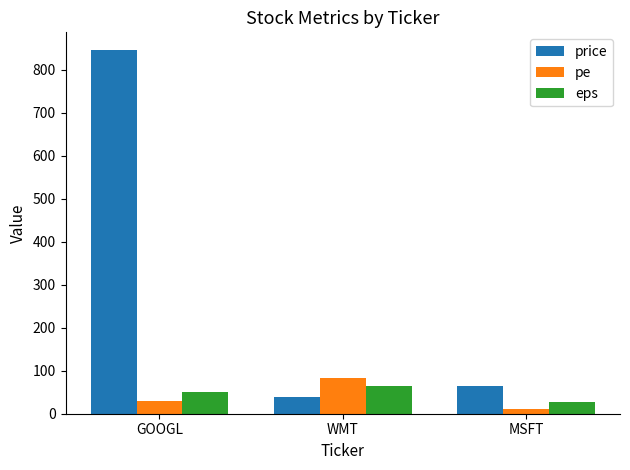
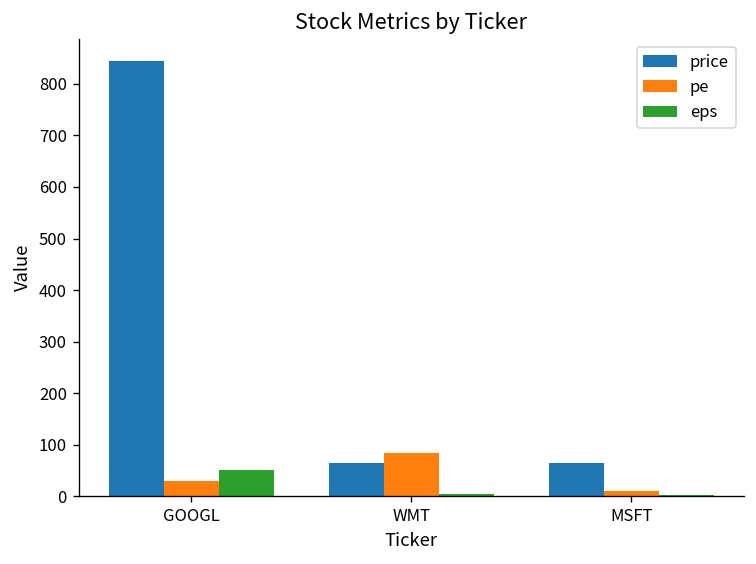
  {
    "price": {
      "GOOGL": 850,
-     "WMT": 40,
+     "WMT": 70,
      "MSFT": 60
    },
    "pe": {
      "GOOGL": 30,
      "WMT": 80,
      "MSFT": 10
    },
    "eps": {
      "GOOGL": 50,
-     "WMT": 70,
-     "MSFT": 30
+     "WMT": 0,
+     "MSFT": 0
    }
  }
